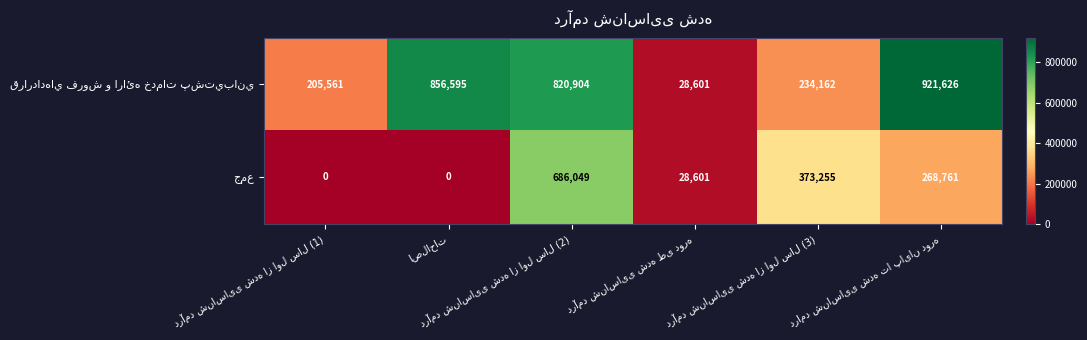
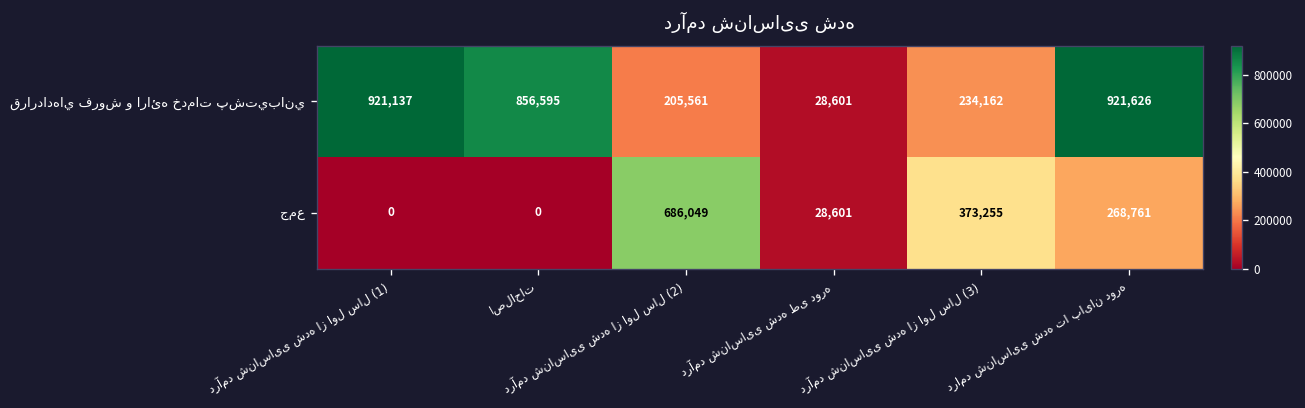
  {
    "قراردادهاي فروش و ارائه خدمات پشتيباني": {
-     "درآمد شناسایی شده از اول سال (1)": "205,561",
+     "درآمد شناسایی شده از اول سال (1)": "921,137",
      "اصلاحات": "856,595",
-     "درآمد شناسایی شده از اول سال (2)": "820,904",
+     "درآمد شناسایی شده از اول سال (2)": "205,561",
      "درآمد شناسایی شده طی دوره": "28,601",
      "درآمد شناسایی شده از اول سال (3)": "234,162",
      "درامد شناسایی شده تا پایان دوره": "921,626"
    },
    "جمع": {
      "درآمد شناسایی شده از اول سال (1)": "0",
      "اصلاحات": "0",
      "درآمد شناسایی شده از اول سال (2)": "686,049",
      "درآمد شناسایی شده طی دوره": "28,601",
      "درآمد شناسایی شده از اول سال (3)": "373,255",
      "درامد شناسایی شده تا پایان دوره": "268,761"
    }
  }
